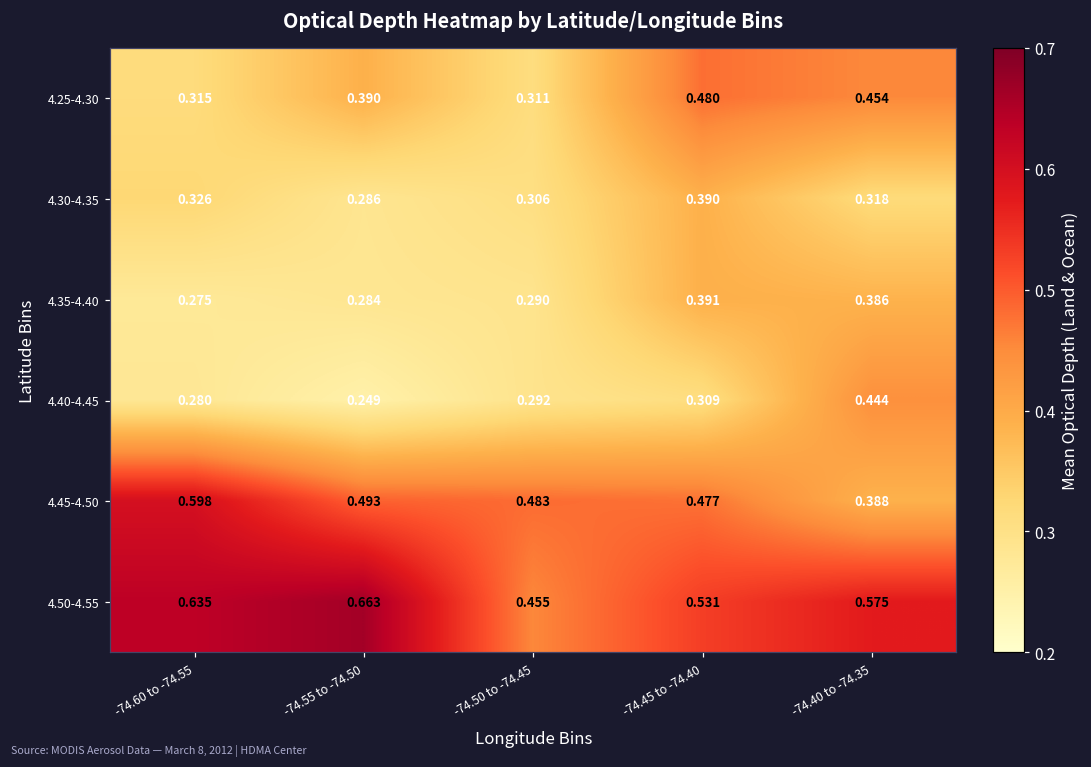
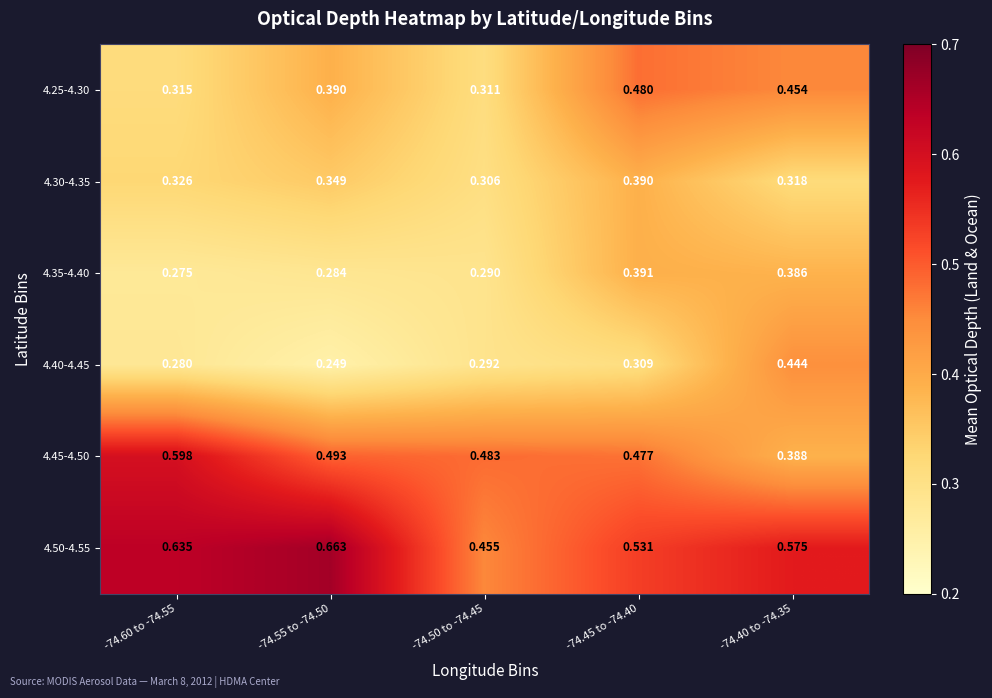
  {
    "4.25-4.30": {
      "-74.60 to -74.55": 0.315,
      "-74.55 to -74.50": 0.390,
      "-74.50 to -74.45": 0.311,
      "-74.45 to -74.40": 0.480,
      "-74.40 to -74.35": 0.454
    },
    "4.30-4.35": {
      "-74.60 to -74.55": 0.326,
-     "-74.55 to -74.50": 0.286,
+     "-74.55 to -74.50": 0.349,
      "-74.50 to -74.45": 0.306,
      "-74.45 to -74.40": 0.390,
      "-74.40 to -74.35": 0.318
    },
    "4.35-4.40": {
      "-74.60 to -74.55": 0.275,
      "-74.55 to -74.50": 0.284,
      "-74.50 to -74.45": 0.290,
      "-74.45 to -74.40": 0.391,
      "-74.40 to -74.35": 0.386
    },
    "4.40-4.45": {
      "-74.60 to -74.55": 0.280,
      "-74.55 to -74.50": 0.249,
      "-74.50 to -74.45": 0.292,
      "-74.45 to -74.40": 0.309,
      "-74.40 to -74.35": 0.444
    },
    "4.45-4.50": {
      "-74.60 to -74.55": 0.598,
      "-74.55 to -74.50": 0.493,
      "-74.50 to -74.45": 0.483,
      "-74.45 to -74.40": 0.477,
      "-74.40 to -74.35": 0.388
    },
    "4.50-4.55": {
      "-74.60 to -74.55": 0.635,
      "-74.55 to -74.50": 0.663,
      "-74.50 to -74.45": 0.455,
      "-74.45 to -74.40": 0.531,
      "-74.40 to -74.35": 0.575
    }
  }
